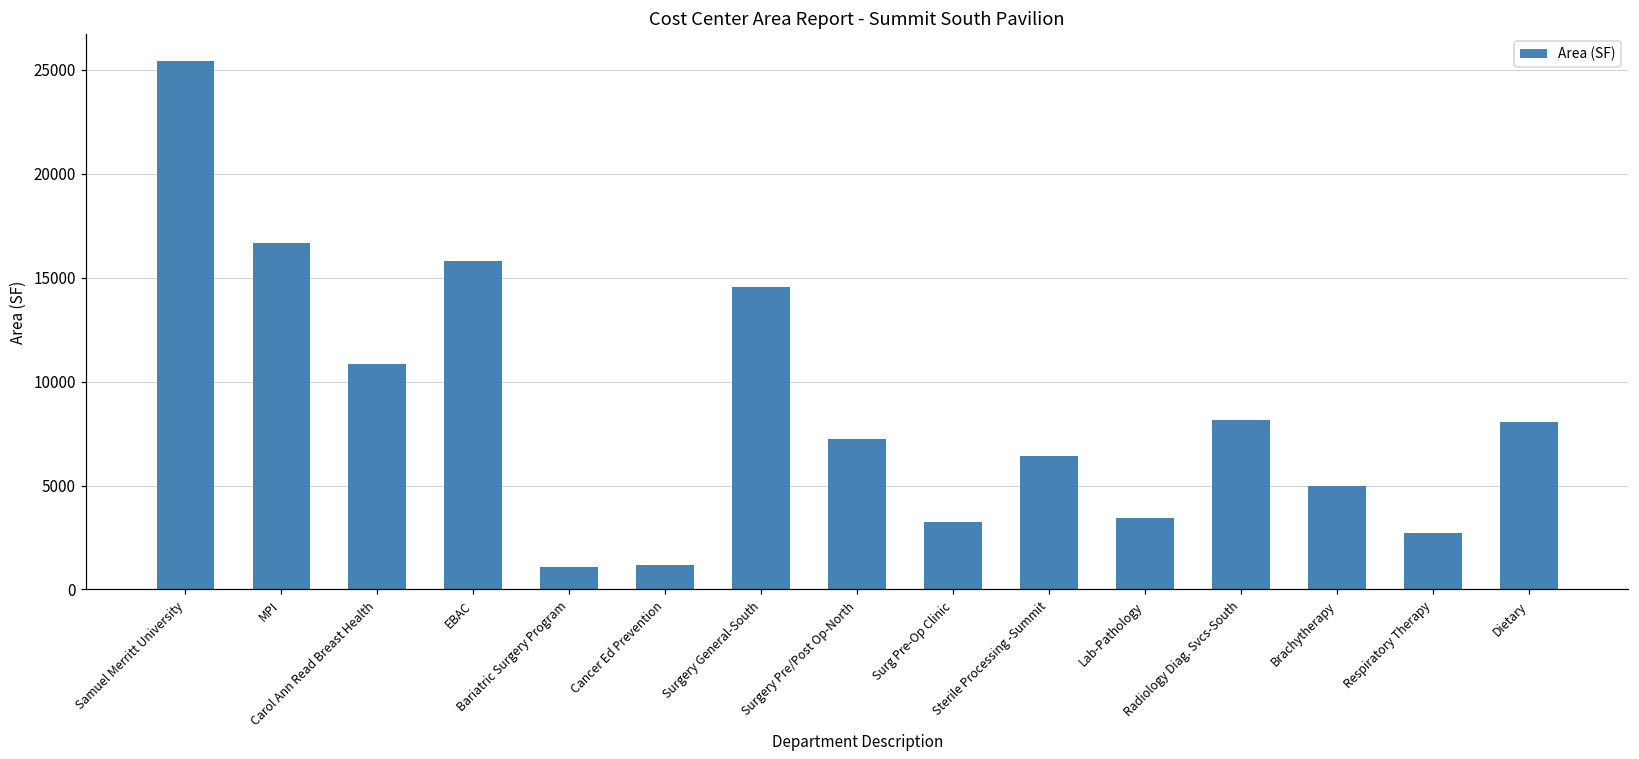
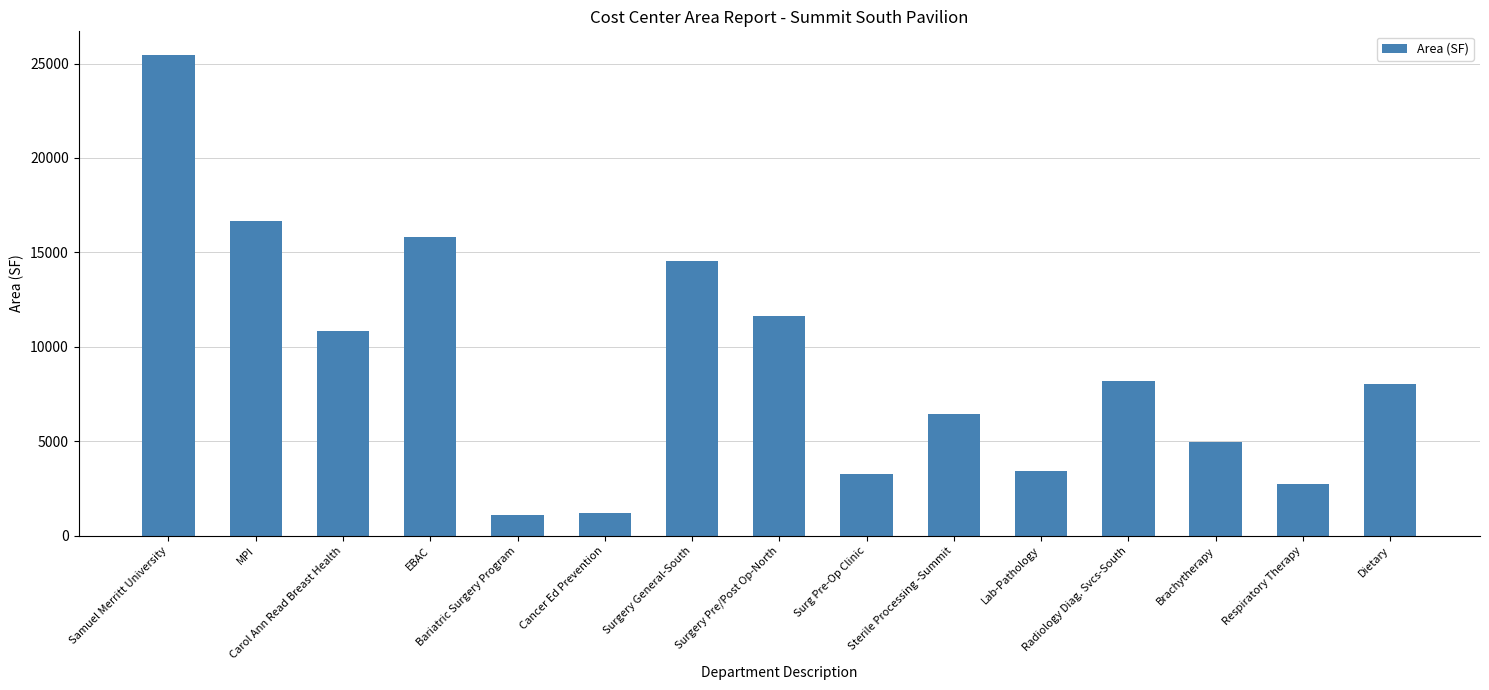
  {
    "Samuel Merritt University": 25400,
    "MPI": 16700,
    "Carol Ann Read Breast Health": 10800,
    "EBAC": 15800,
    "Bariatric Surgery Program": 1100,
    "Cancer Ed Prevention": 1200,
    "Surgery General-South": 14600,
-   "Surgery Pre/Post Op-North": 7300,
+   "Surgery Pre/Post Op-North": 11600,
    "Surg Pre-Op Clinic": 3300,
    "Sterile Processing -Summit": 6400,
    "Lab-Pathology": 3400,
    "Radiology Diag. Svcs-South": 8200,
    "Brachytherapy": 5000,
    "Respiratory Therapy": 2700,
    "Dietary": 8100
  }
